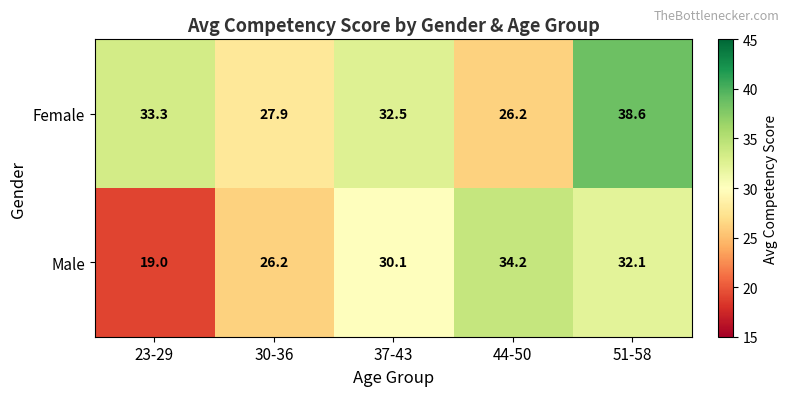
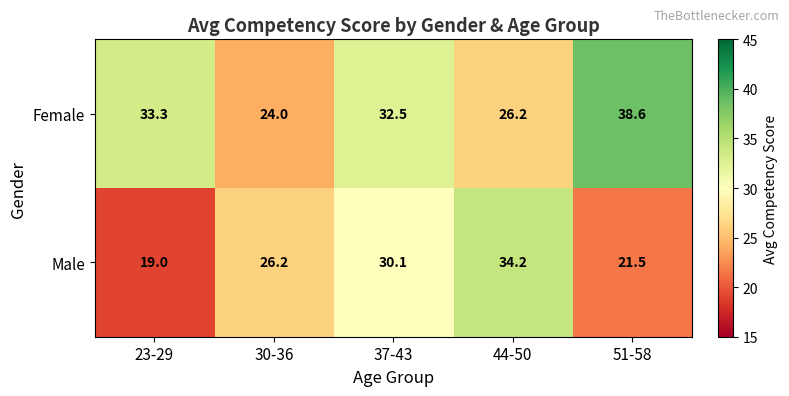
  {
    "Female": {
      "23-29": 33.3,
-     "30-36": 27.9,
+     "30-36": 24.0,
      "37-43": 32.5,
      "44-50": 26.2,
      "51-58": 38.6
    },
    "Male": {
      "23-29": 19.0,
      "30-36": 26.2,
      "37-43": 30.1,
      "44-50": 34.2,
-     "51-58": 32.1
+     "51-58": 21.5
    }
  }
